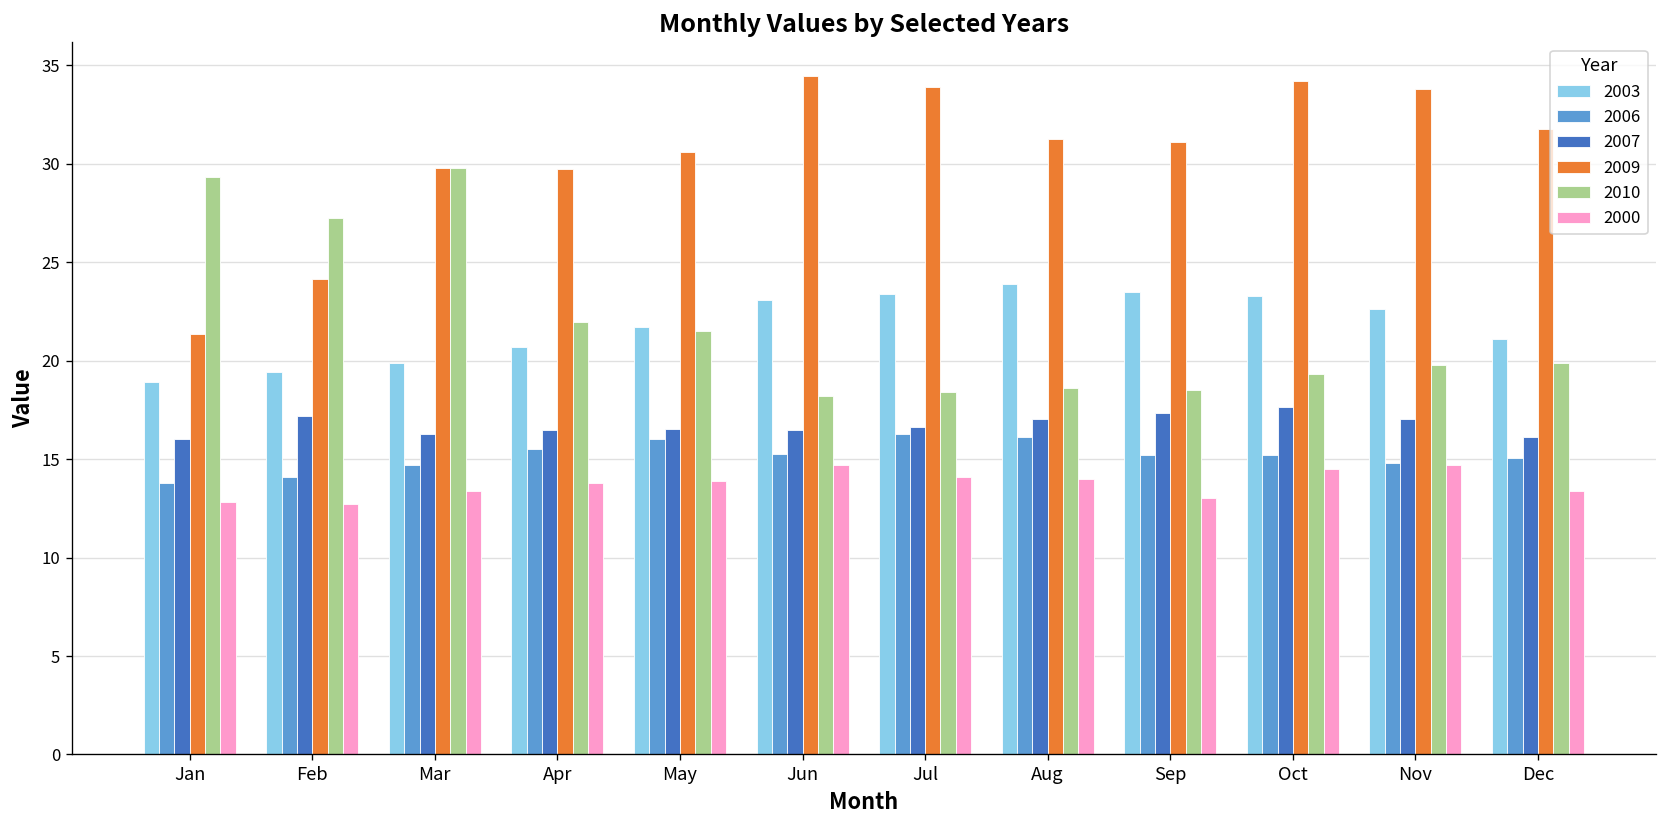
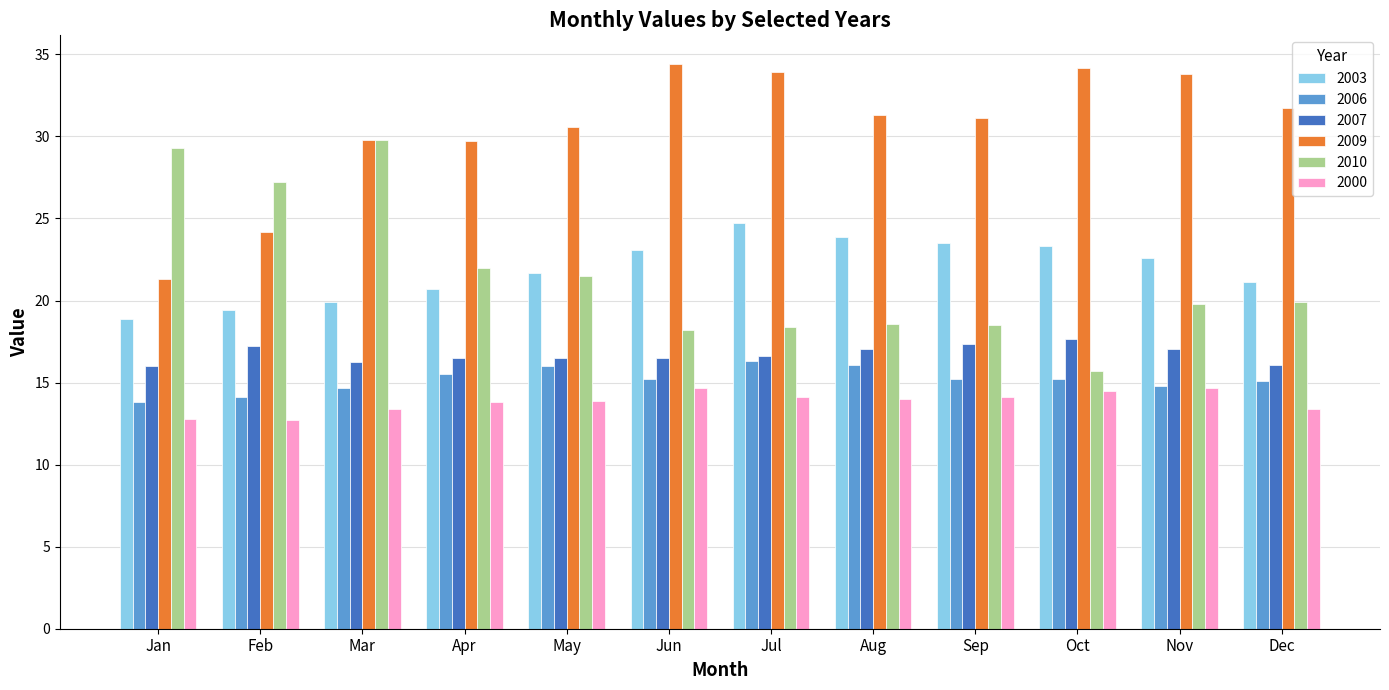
  {
    "2003": {
      "Jan": 18.9,
      "Feb": 19.4,
      "Mar": 19.9,
      "Apr": 20.7,
      "May": 21.7,
      "Jun": 23.1,
-     "Jul": 23.4,
+     "Jul": 24.7,
      "Aug": 23.9,
      "Sep": 23.5,
      "Oct": 23.3,
      "Nov": 22.6,
      "Dec": 21.1
    },
    "2009": {
      "Jan": 21.3,
      "Feb": 24.2,
      "Mar": 29.8,
      "Apr": 29.7,
      "May": 30.6,
      "Jun": 34.4,
      "Jul": 33.9,
      "Aug": 31.3,
      "Sep": 31.1,
      "Oct": 34.2,
      "Nov": 33.8,
      "Dec": 31.7
    },
    "2010": {
      "Jan": 29.3,
      "Feb": 27.2,
      "Mar": 29.8,
      "Apr": 22.0,
      "May": 21.5,
      "Jun": 18.2,
      "Jul": 18.4,
      "Aug": 18.6,
      "Sep": 18.5,
-     "Oct": 19.3,
+     "Oct": 15.7,
      "Nov": 19.8,
      "Dec": 19.9
    },
    "2000": {
      "Jan": 12.8,
      "Feb": 12.7,
      "Mar": 13.4,
      "Apr": 13.8,
      "May": 13.9,
      "Jun": 14.7,
      "Jul": 14.1,
      "Aug": 14.0,
-     "Sep": 13.0,
+     "Sep": 14.1,
      "Oct": 14.5,
      "Nov": 14.7,
      "Dec": 13.4
    }
  }
